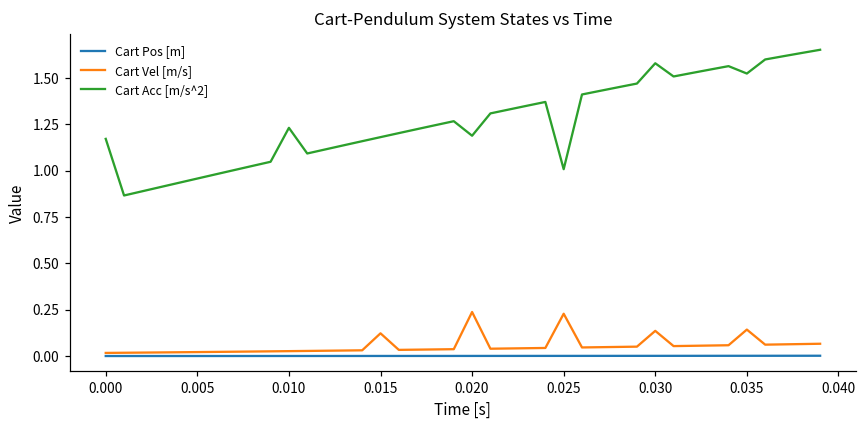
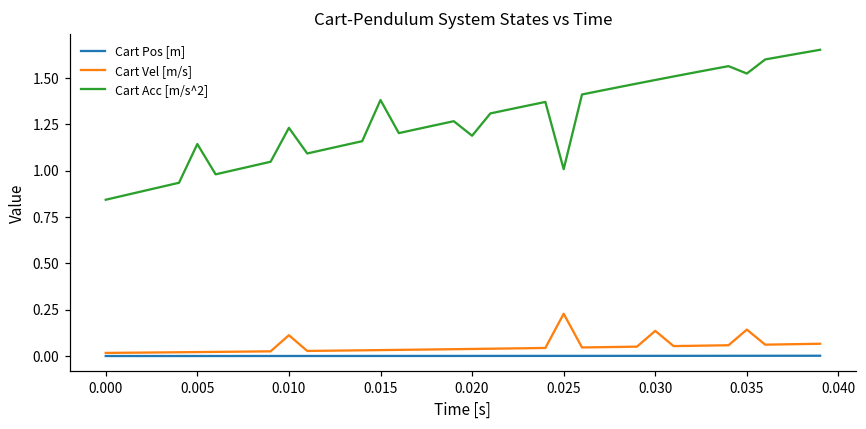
  {
    "Cart Pos [m]": {
      "0.000": 0.00,
      "0.005": 0.00,
      "0.010": 0.00,
      "0.015": 0.00,
      "0.020": 0.00,
      "0.025": 0.00,
      "0.030": 0.00,
      "0.035": 0.00
    },
    "Cart Vel [m/s]": {
      "0.000": 0.02,
      "0.005": 0.02,
-     "0.010": 0.03,
-     "0.015": 0.12,
-     "0.020": 0.24,
+     "0.010": 0.11,
+     "0.015": 0.03,
+     "0.020": 0.04,
      "0.025": 0.23,
      "0.030": 0.14,
      "0.035": 0.14
    },
    "Cart Acc [m/s^2]": {
-     "0.000": 1.17,
-     "0.005": 0.96,
+     "0.000": 0.84,
+     "0.005": 1.14,
      "0.010": 1.23,
-     "0.015": 1.18,
+     "0.015": 1.38,
      "0.020": 1.19,
      "0.025": 1.01,
-     "0.030": 1.58,
+     "0.030": 1.49,
      "0.035": 1.52
    }
  }
